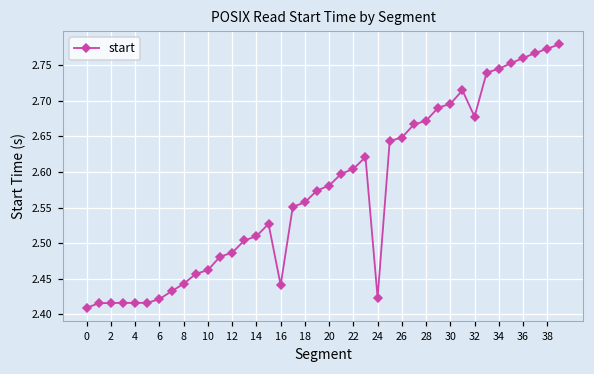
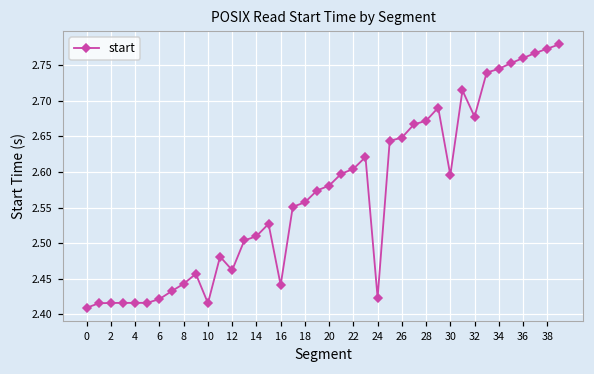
  {
    "0": 2.41,
    "2": 2.42,
    "4": 2.42,
    "6": 2.42,
    "8": 2.44,
-   "10": 2.46,
-   "12": 2.49,
+   "10": 2.42,
+   "12": 2.46,
    "14": 2.51,
    "16": 2.44,
    "18": 2.56,
    "20": 2.58,
    "22": 2.60,
    "24": 2.42,
    "26": 2.65,
    "28": 2.67,
-   "30": 2.70,
+   "30": 2.60,
    "32": 2.68,
    "34": 2.75,
    "36": 2.76,
    "38": 2.77
  }
